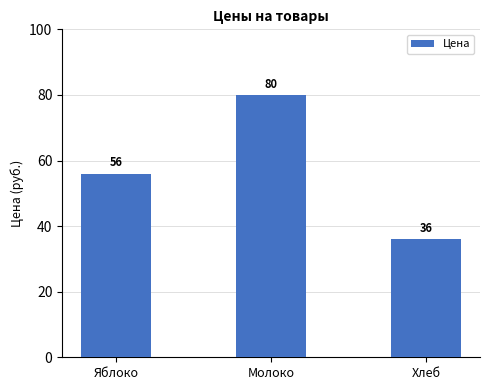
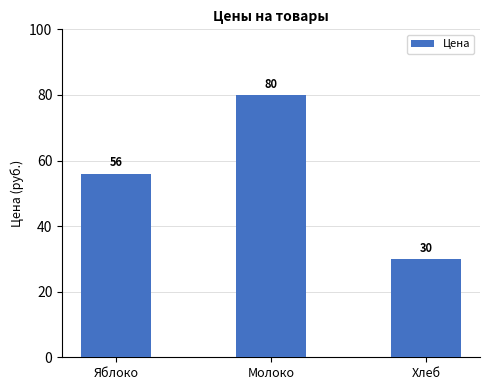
  {
    "Яблоко": 56,
    "Молоко": 80,
-   "Хлеб": 36
+   "Хлеб": 30
  }
